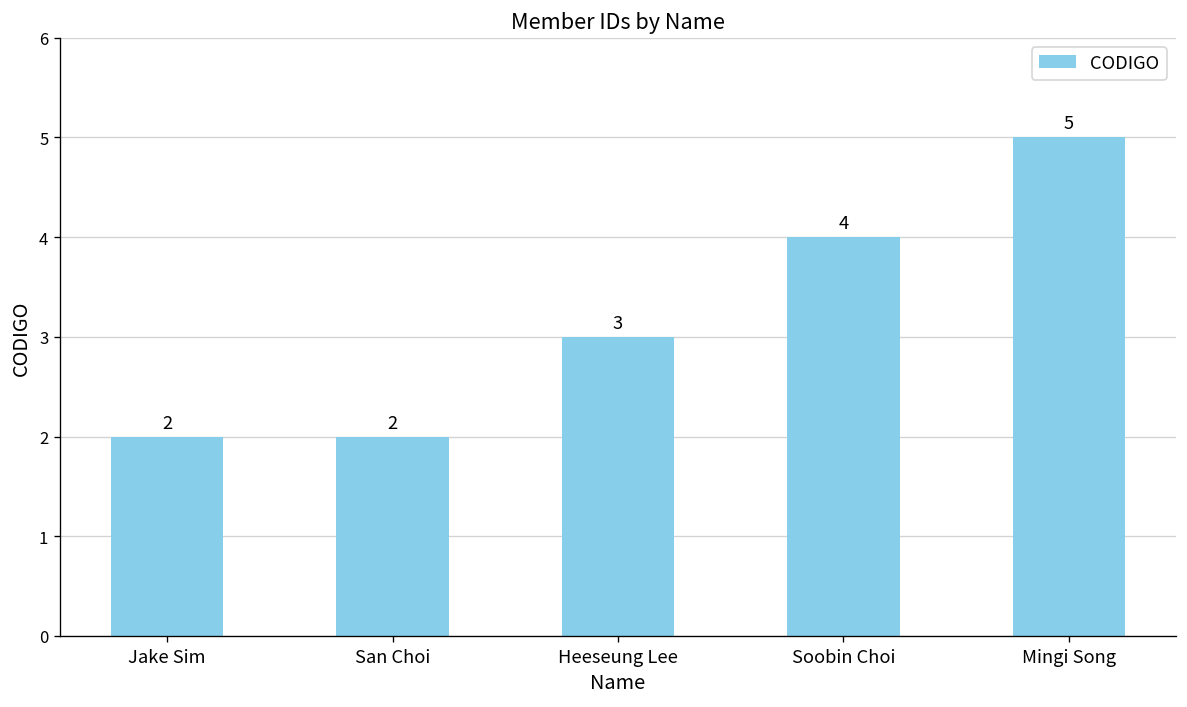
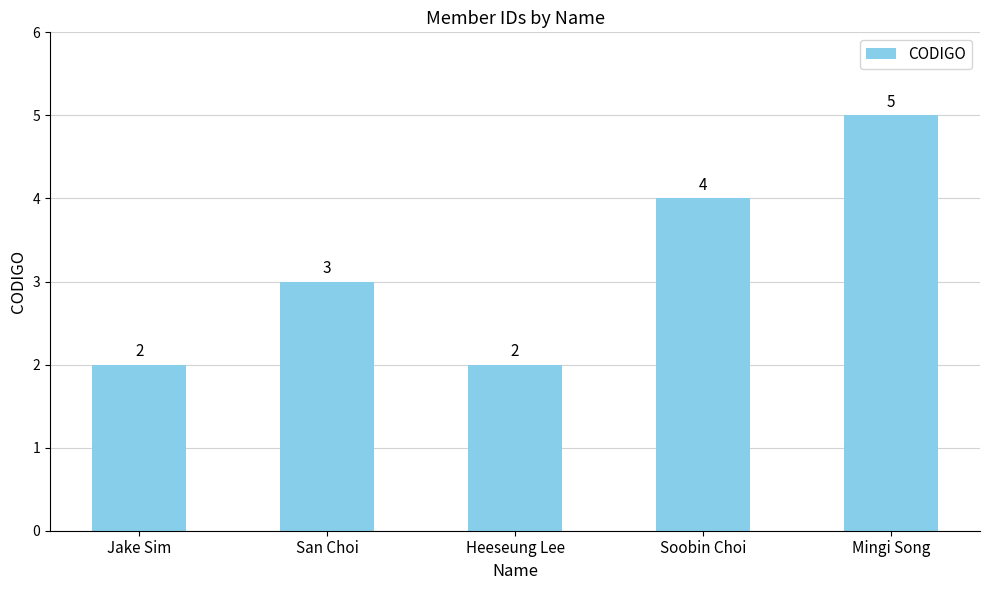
  {
    "Jake Sim": 2,
-   "San Choi": 2,
-   "Heeseung Lee": 3,
+   "San Choi": 3,
+   "Heeseung Lee": 2,
    "Soobin Choi": 4,
    "Mingi Song": 5
  }
